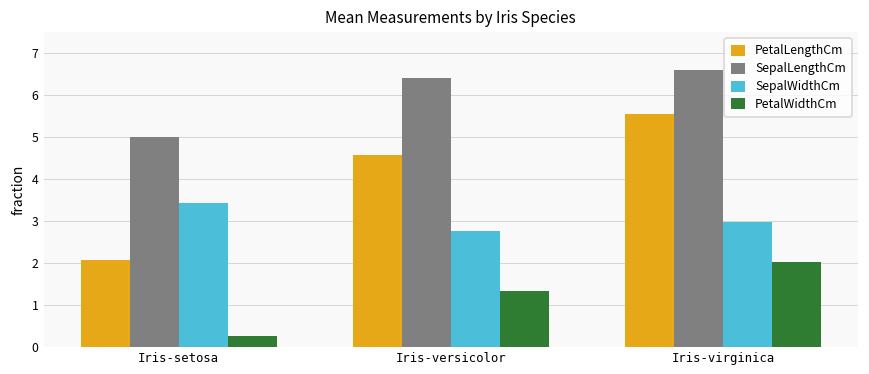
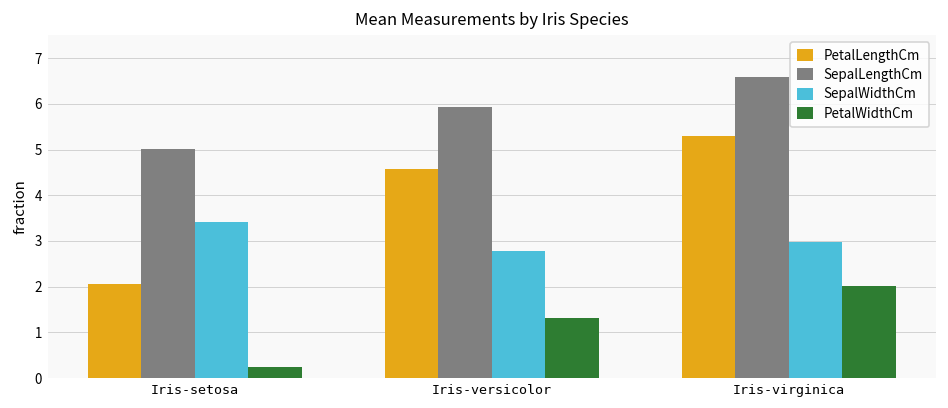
  {
    "PetalLengthCm": {
      "Iris-setosa": 2.1,
      "Iris-versicolor": 4.6,
-     "Iris-virginica": 5.6
+     "Iris-virginica": 5.3
    },
    "SepalLengthCm": {
      "Iris-setosa": 5.0,
-     "Iris-versicolor": 6.4,
+     "Iris-versicolor": 5.9,
      "Iris-virginica": 6.6
    },
    "SepalWidthCm": {
      "Iris-setosa": 3.4,
      "Iris-versicolor": 2.8,
      "Iris-virginica": 3.0
    },
    "PetalWidthCm": {
      "Iris-setosa": 0.2,
      "Iris-versicolor": 1.3,
      "Iris-virginica": 2.0
    }
  }
